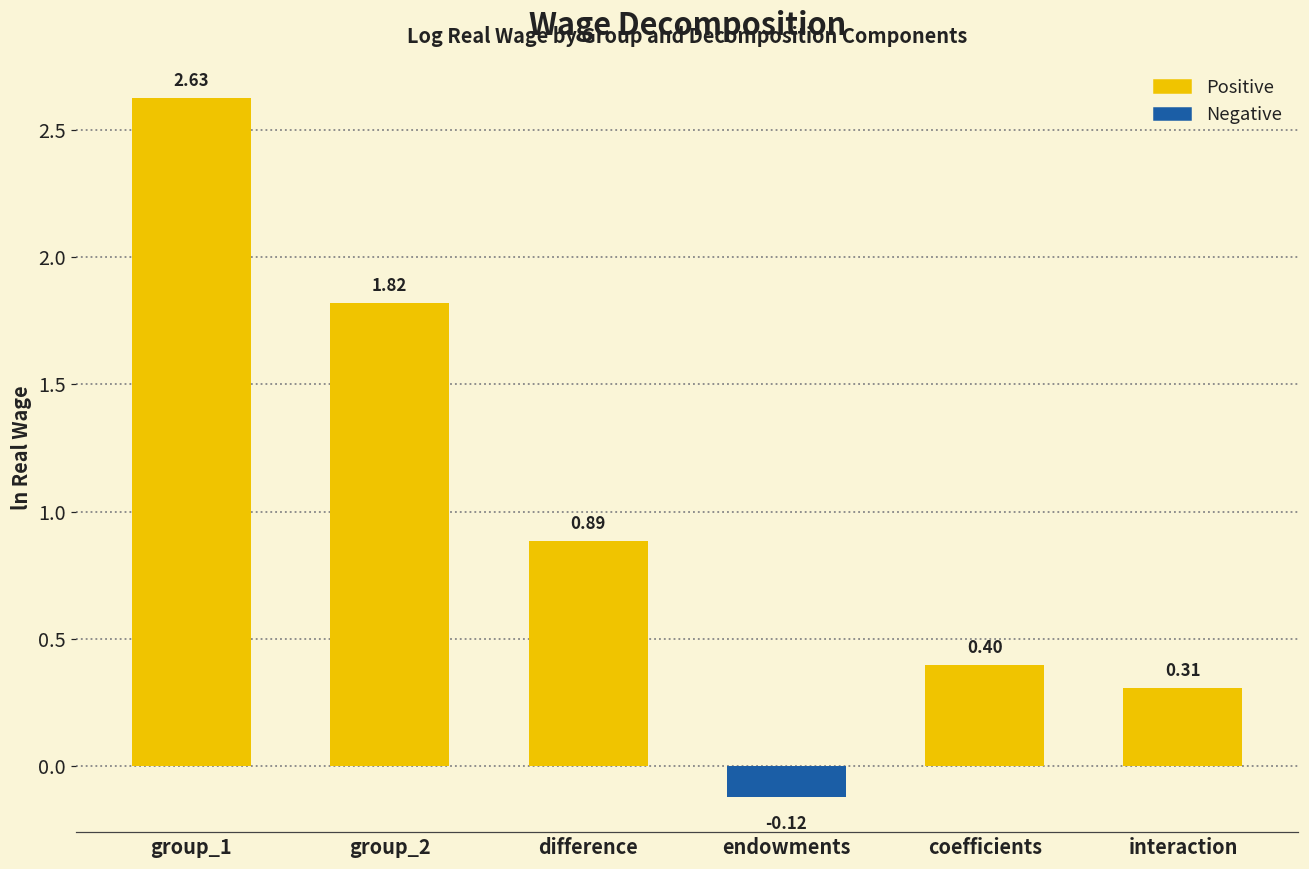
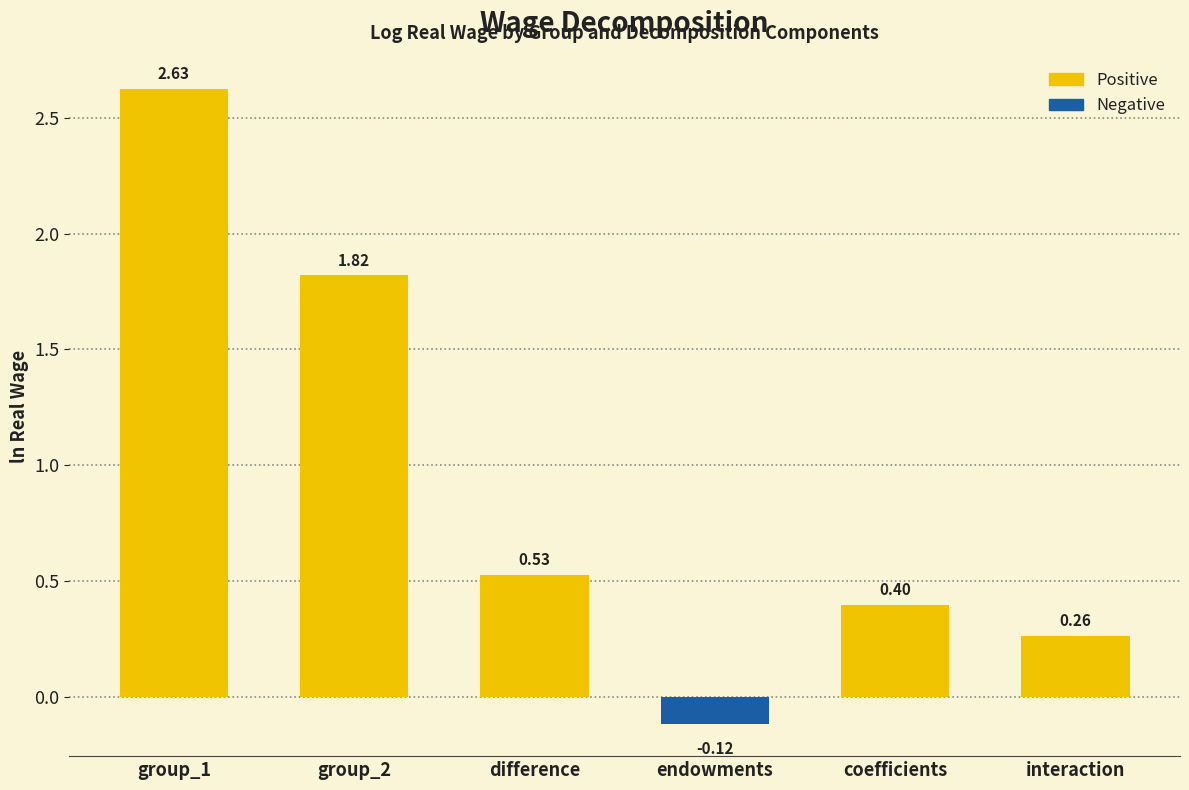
  {
    "group_1": 2.63,
    "group_2": 1.82,
-   "difference": 0.89,
+   "difference": 0.53,
    "endowments": -0.12,
    "coefficients": 0.40,
-   "interaction": 0.31
+   "interaction": 0.26
  }
